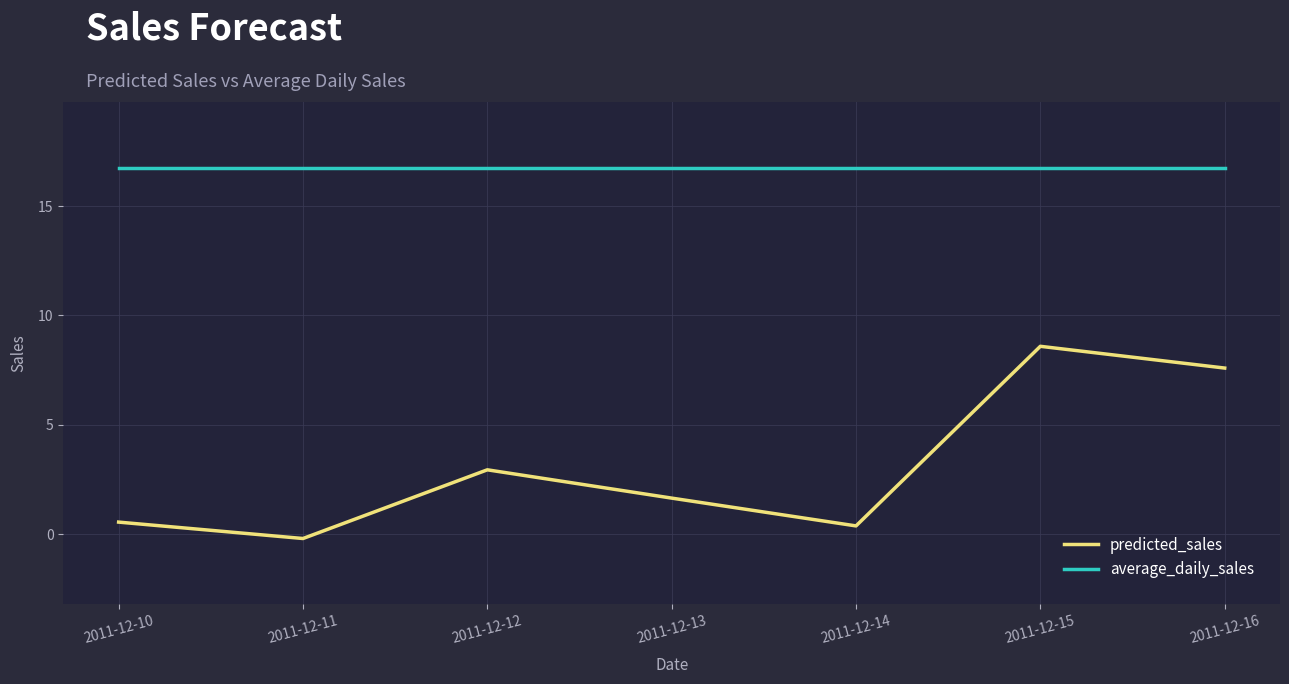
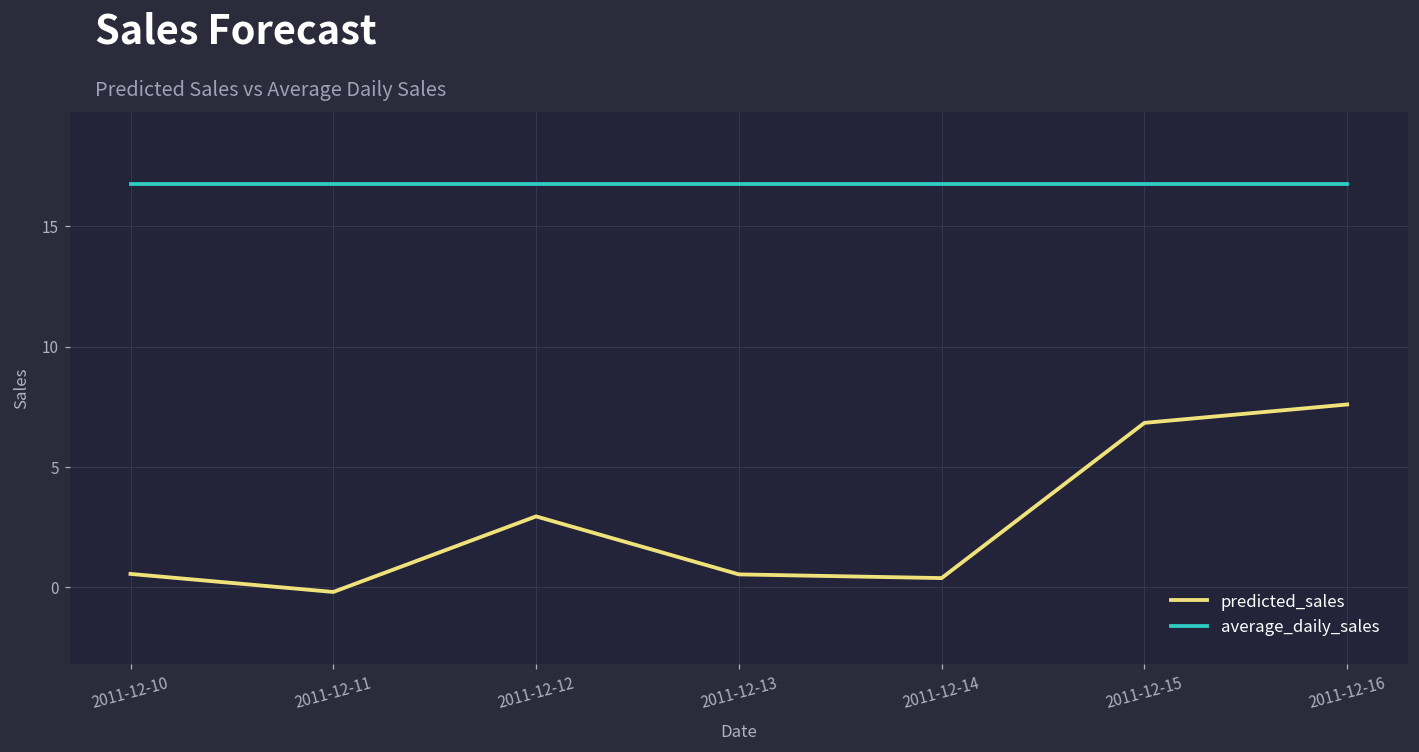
  {
    "predicted_sales": {
      "2011-12-10": 0.6,
      "2011-12-11": -0.2,
      "2011-12-12": 2.9,
-     "2011-12-13": 1.6,
+     "2011-12-13": 0.5,
      "2011-12-14": 0.4,
-     "2011-12-15": 8.6,
+     "2011-12-15": 6.8,
      "2011-12-16": 7.6
    },
    "average_daily_sales": {
      "2011-12-10": 16.8,
      "2011-12-11": 16.8,
      "2011-12-12": 16.8,
      "2011-12-13": 16.8,
      "2011-12-14": 16.8,
      "2011-12-15": 16.8,
      "2011-12-16": 16.8
    }
  }
